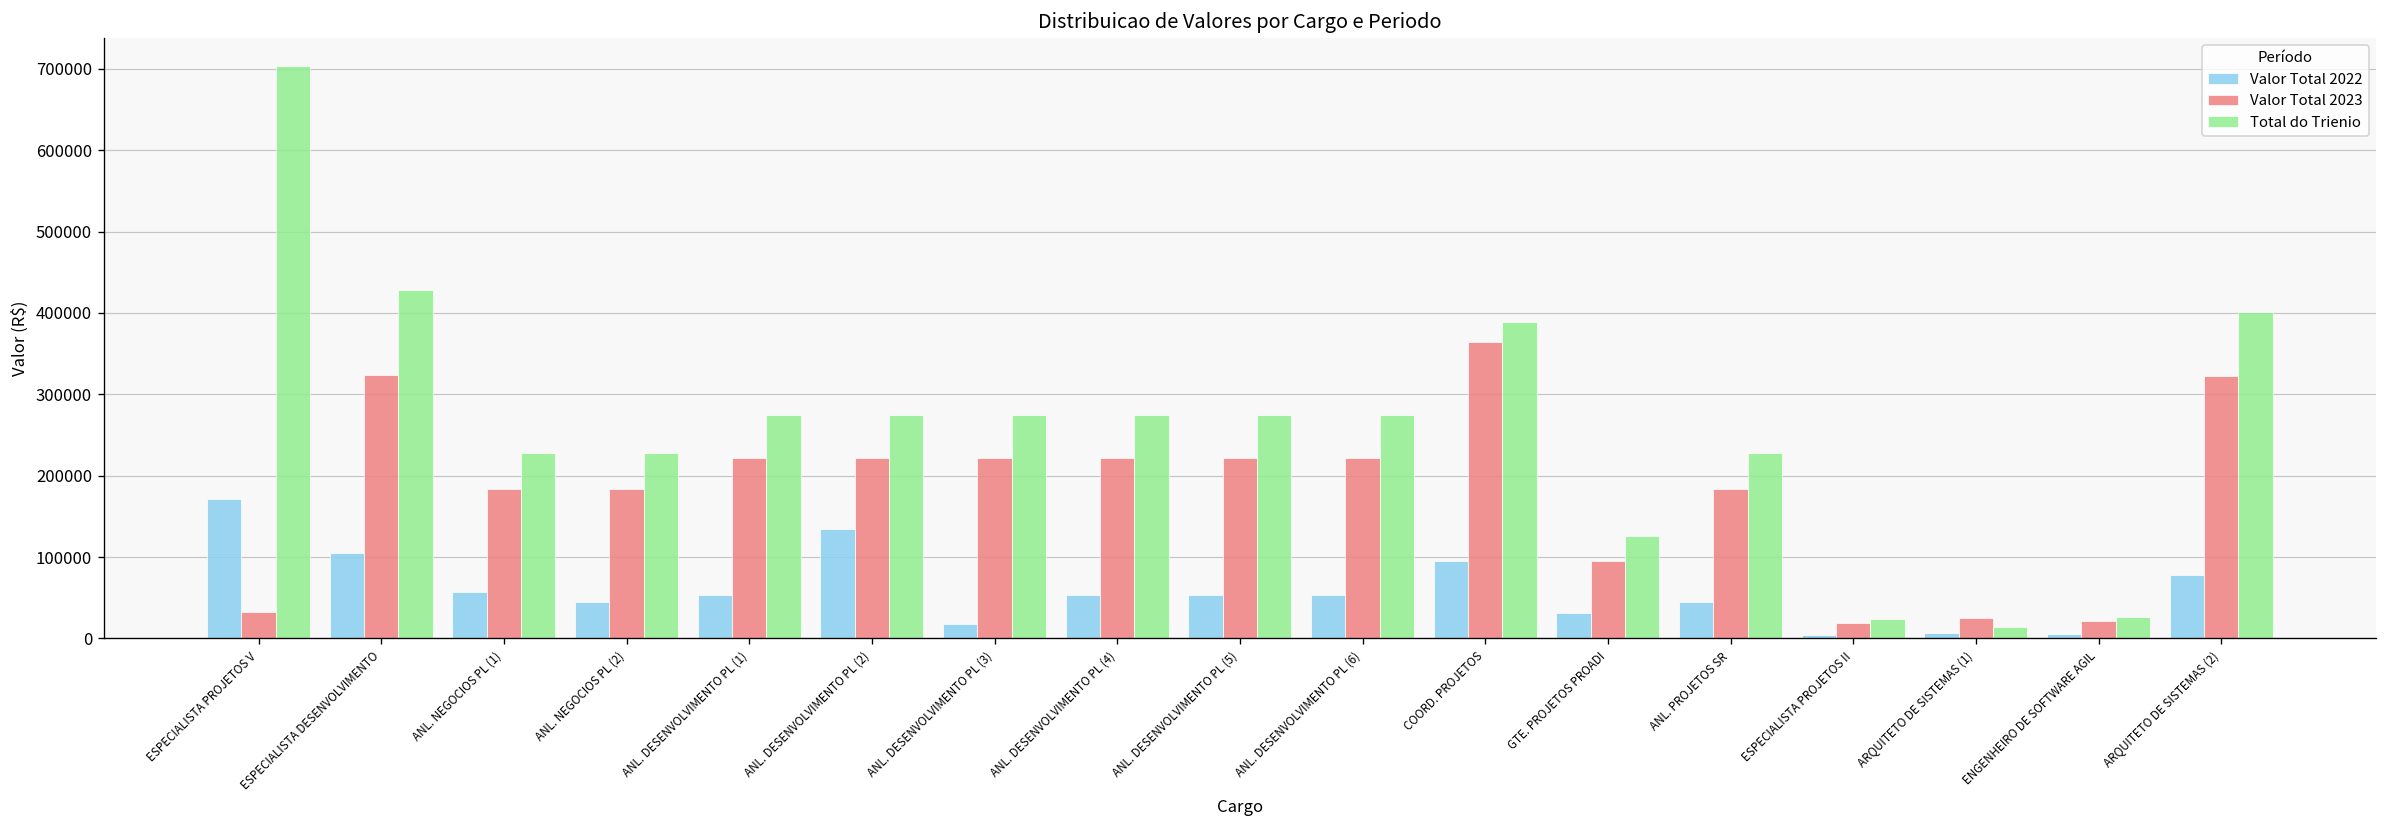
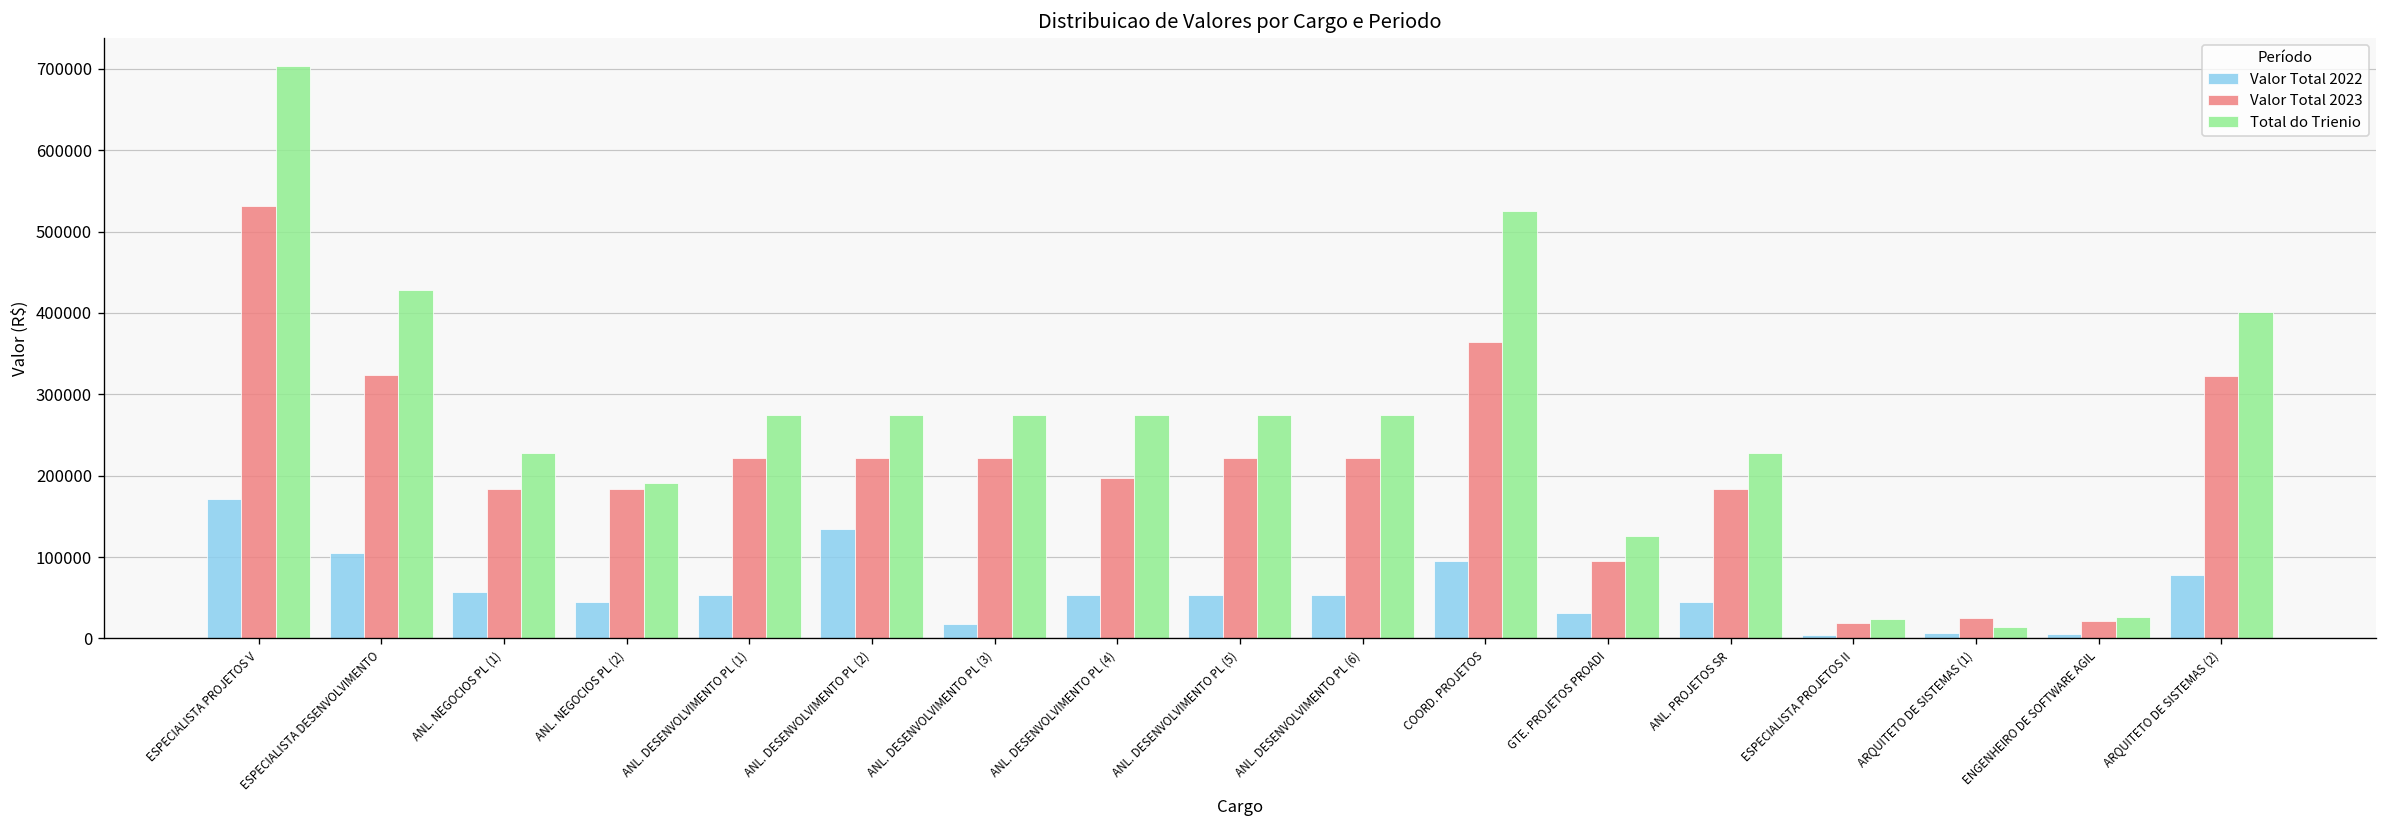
  {
    "Valor Total 2022": {
      "ESPECIALISTA PROJETOS V": 170000,
      "ESPECIALISTA DESENVOLVIMENTO": 100000,
      "ANL. NEGOCIOS PL (1)": 60000,
      "ANL. NEGOCIOS PL (2)": 40000,
      "ANL. DESENVOLVIMENTO PL (1)": 50000,
      "ANL. DESENVOLVIMENTO PL (2)": 130000,
      "ANL. DESENVOLVIMENTO PL (3)": 20000,
      "ANL. DESENVOLVIMENTO PL (4)": 50000,
      "ANL. DESENVOLVIMENTO PL (5)": 50000,
      "ANL. DESENVOLVIMENTO PL (6)": 50000,
      "COORD. PROJETOS": 100000,
      "GTE. PROJETOS PROADI": 30000,
      "ANL. PROJETOS SR": 40000,
      "ESPECIALISTA PROJETOS II": 0,
      "ARQUITETO DE SISTEMAS (1)": 10000,
      "ENGENHEIRO DE SOFTWARE AGIL": 10000,
      "ARQUITETO DE SISTEMAS (2)": 80000
    },
    "Valor Total 2023": {
-     "ESPECIALISTA PROJETOS V": 30000,
+     "ESPECIALISTA PROJETOS V": 530000,
      "ESPECIALISTA DESENVOLVIMENTO": 320000,
      "ANL. NEGOCIOS PL (1)": 180000,
      "ANL. NEGOCIOS PL (2)": 180000,
      "ANL. DESENVOLVIMENTO PL (1)": 220000,
      "ANL. DESENVOLVIMENTO PL (2)": 220000,
      "ANL. DESENVOLVIMENTO PL (3)": 220000,
-     "ANL. DESENVOLVIMENTO PL (4)": 220000,
+     "ANL. DESENVOLVIMENTO PL (4)": 200000,
      "ANL. DESENVOLVIMENTO PL (5)": 220000,
      "ANL. DESENVOLVIMENTO PL (6)": 220000,
      "COORD. PROJETOS": 360000,
      "GTE. PROJETOS PROADI": 90000,
      "ANL. PROJETOS SR": 180000,
      "ESPECIALISTA PROJETOS II": 20000,
      "ARQUITETO DE SISTEMAS (1)": 30000,
      "ENGENHEIRO DE SOFTWARE AGIL": 20000,
      "ARQUITETO DE SISTEMAS (2)": 320000
    },
    "Total do Trienio": {
      "ESPECIALISTA PROJETOS V": 700000,
      "ESPECIALISTA DESENVOLVIMENTO": 430000,
      "ANL. NEGOCIOS PL (1)": 230000,
-     "ANL. NEGOCIOS PL (2)": 230000,
+     "ANL. NEGOCIOS PL (2)": 190000,
      "ANL. DESENVOLVIMENTO PL (1)": 270000,
      "ANL. DESENVOLVIMENTO PL (2)": 270000,
      "ANL. DESENVOLVIMENTO PL (3)": 270000,
      "ANL. DESENVOLVIMENTO PL (4)": 270000,
      "ANL. DESENVOLVIMENTO PL (5)": 270000,
      "ANL. DESENVOLVIMENTO PL (6)": 270000,
-     "COORD. PROJETOS": 390000,
+     "COORD. PROJETOS": 520000,
      "GTE. PROJETOS PROADI": 130000,
      "ANL. PROJETOS SR": 230000,
      "ESPECIALISTA PROJETOS II": 20000,
      "ARQUITETO DE SISTEMAS (1)": 10000,
      "ENGENHEIRO DE SOFTWARE AGIL": 30000,
      "ARQUITETO DE SISTEMAS (2)": 400000
    }
  }
